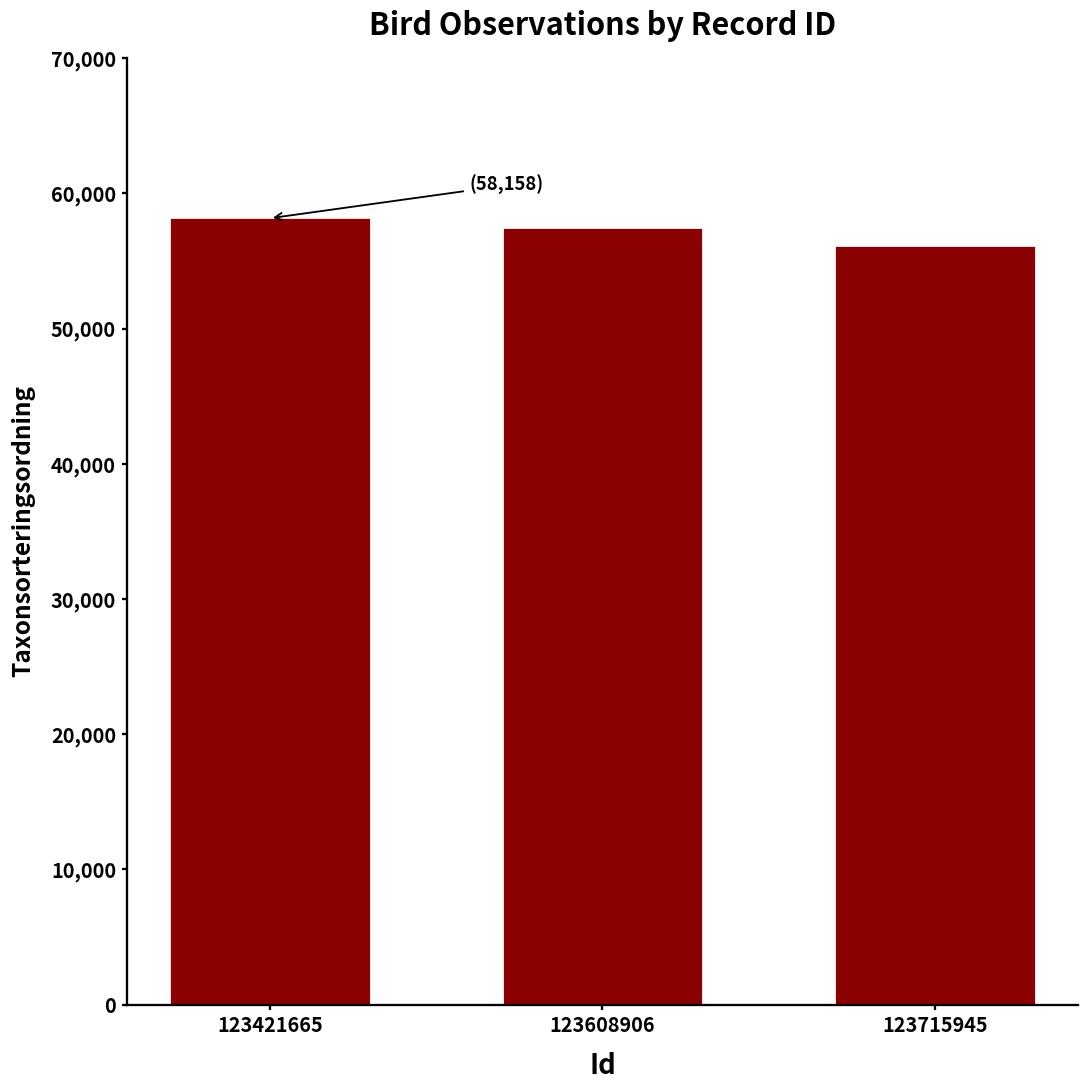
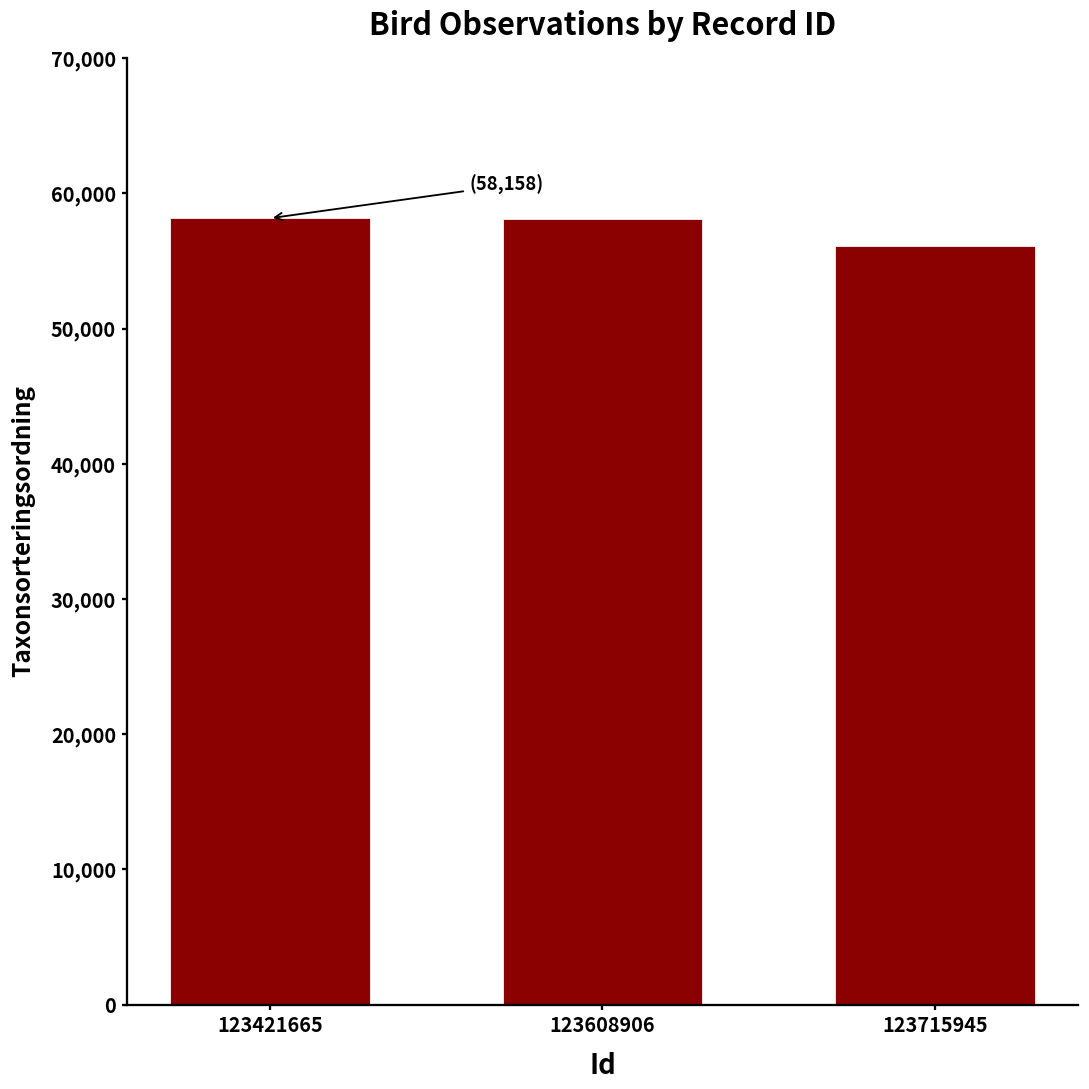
  {
-   "123608906": "57,400",
+   "123608906": "58,100",
    "123715945": "56,100"
  }
